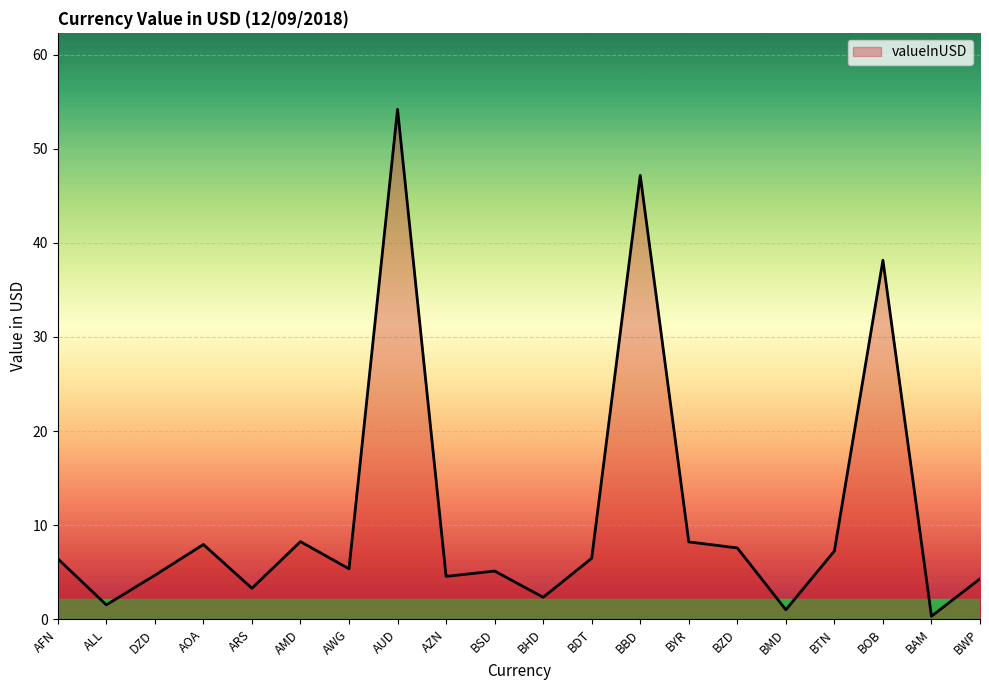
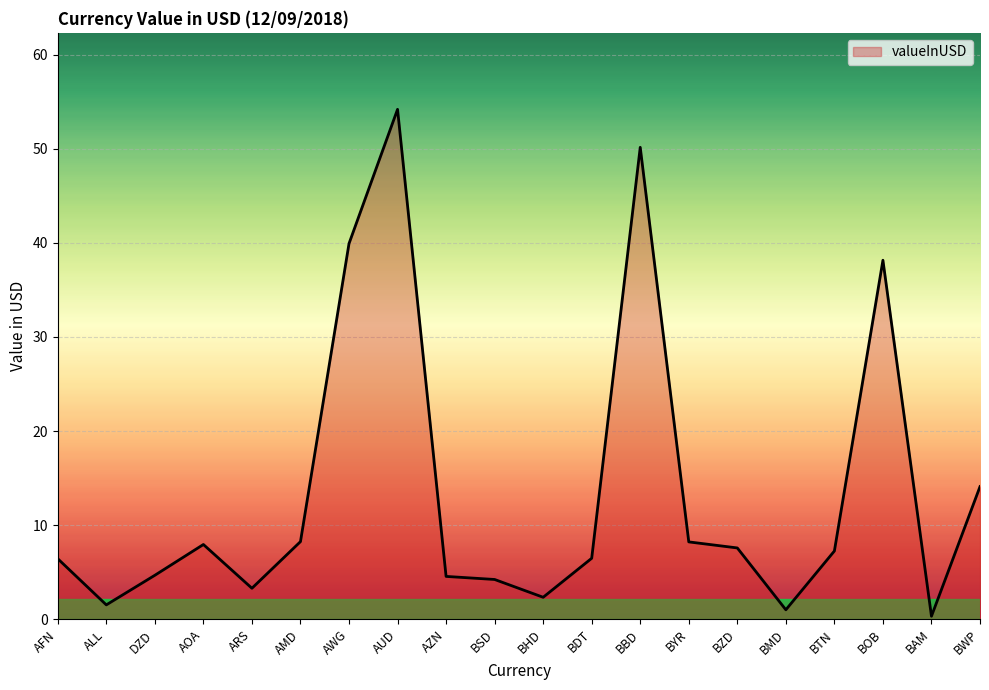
  {
    "AFN": 6,
    "DZD": 5,
    "AOA": 8,
    "ARS": 3,
    "AMD": 8,
-   "AWG": 5,
+   "AWG": 40,
    "AUD": 54,
    "AZN": 5,
-   "BSD": 5,
+   "BSD": 4,
    "BHD": 2,
    "BDT": 6,
-   "BBD": 47,
+   "BBD": 50,
    "BYR": 8,
    "BZD": 8,
    "BTN": 7,
    "BOB": 38,
-   "BWP": 4
+   "BWP": 14
  }
